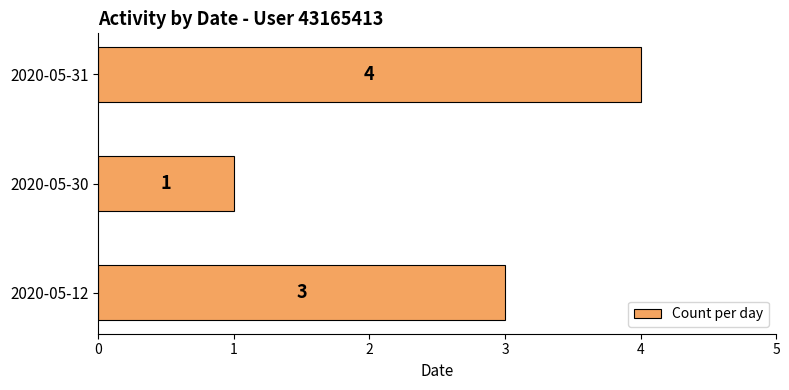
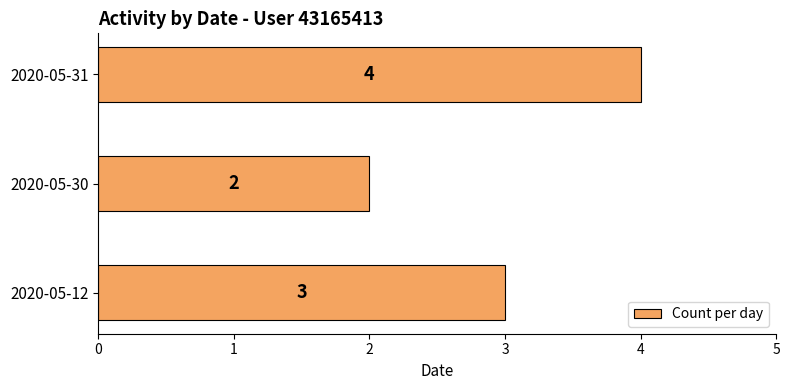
  {
    "2020-05-31": 4,
-   "2020-05-30": 1,
+   "2020-05-30": 2,
    "2020-05-12": 3
  }
